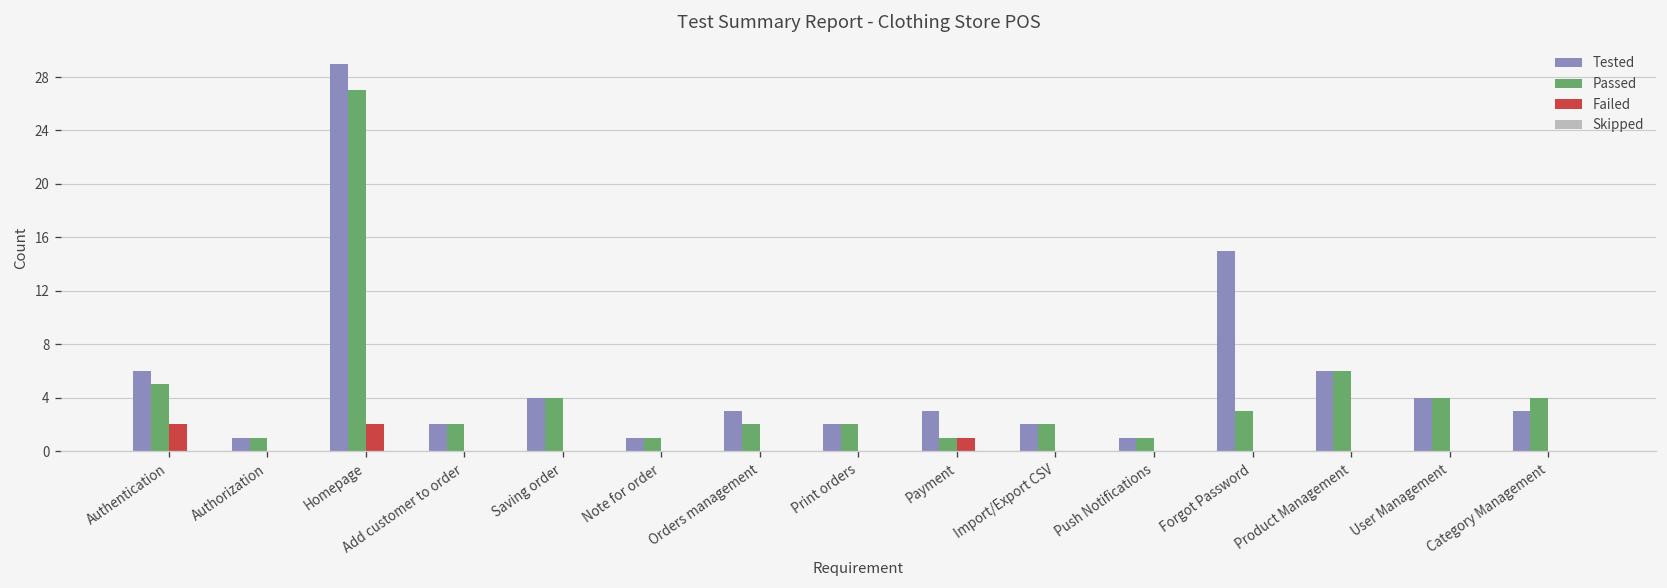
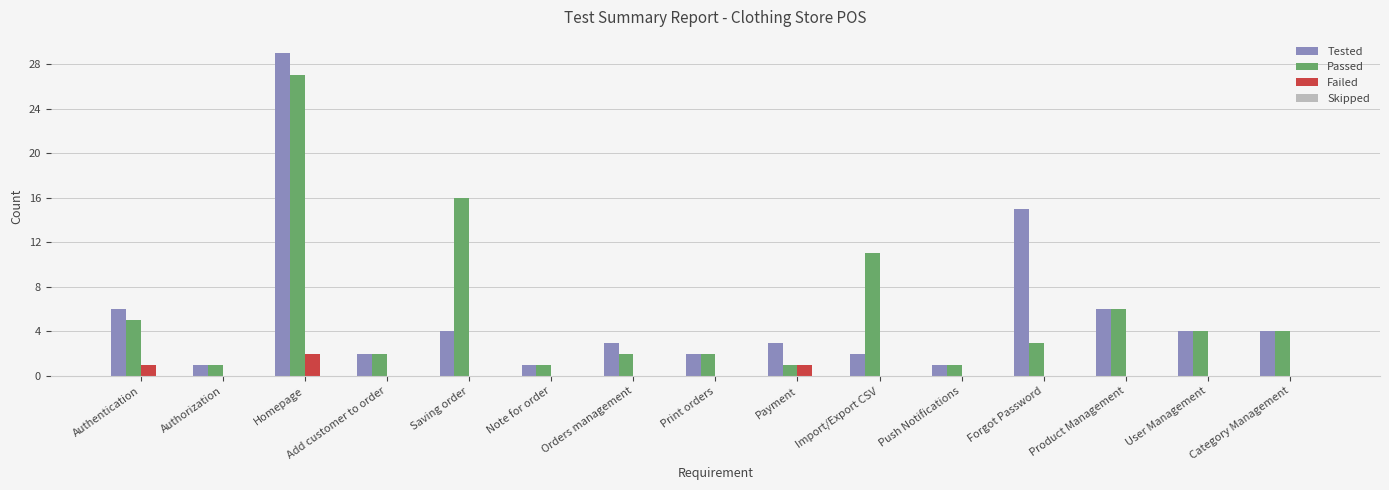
  {
    "Tested": {
      "Authentication": 6,
      "Authorization": 1,
      "Homepage": 29,
      "Add customer to order": 2,
      "Saving order": 4,
      "Note for order": 1,
      "Orders management": 3,
      "Print orders": 2,
      "Payment": 3,
      "Import/Export CSV": 2,
      "Push Notifications": 1,
      "Forgot Password": 15,
      "Product Management": 6,
      "User Management": 4,
-     "Category Management": 3
+     "Category Management": 4
    },
    "Passed": {
      "Authentication": 5,
      "Authorization": 1,
      "Homepage": 27,
      "Add customer to order": 2,
-     "Saving order": 4,
+     "Saving order": 16,
      "Note for order": 1,
      "Orders management": 2,
      "Print orders": 2,
      "Payment": 1,
-     "Import/Export CSV": 2,
+     "Import/Export CSV": 11,
      "Push Notifications": 1,
      "Forgot Password": 3,
      "Product Management": 6,
      "User Management": 4,
      "Category Management": 4
    },
    "Failed": {
-     "Authentication": 2,
+     "Authentication": 1,
      "Authorization": 0,
      "Homepage": 2,
      "Add customer to order": 0,
      "Saving order": 0,
      "Note for order": 0,
      "Orders management": 0,
      "Print orders": 0,
      "Payment": 1,
      "Import/Export CSV": 0,
      "Push Notifications": 0,
      "Forgot Password": 0,
      "Product Management": 0,
      "User Management": 0,
      "Category Management": 0
    },
    "Skipped": {
      "Authentication": 0,
      "Authorization": 0,
      "Homepage": 0,
      "Add customer to order": 0,
      "Saving order": 0,
      "Note for order": 0,
      "Orders management": 0,
      "Print orders": 0,
      "Payment": 0,
      "Import/Export CSV": 0,
      "Push Notifications": 0,
      "Forgot Password": 0,
      "Product Management": 0,
      "User Management": 0,
      "Category Management": 0
    }
  }
